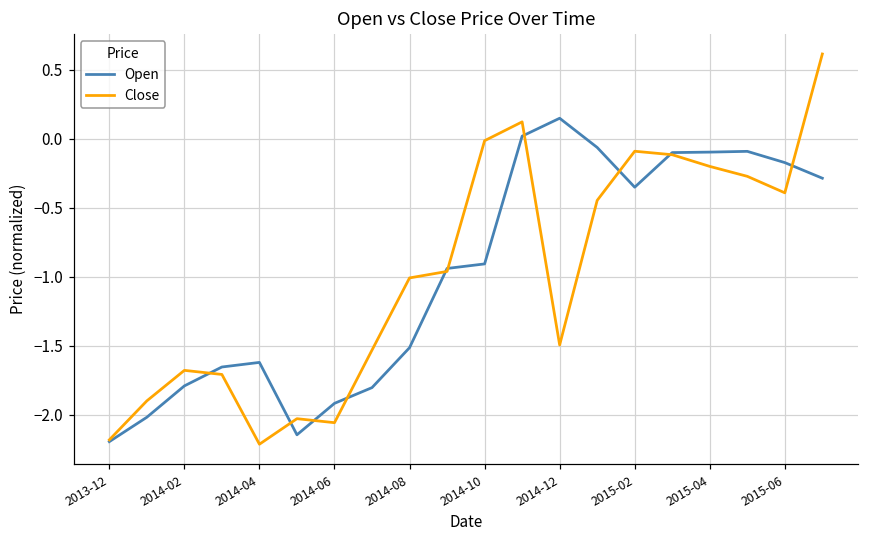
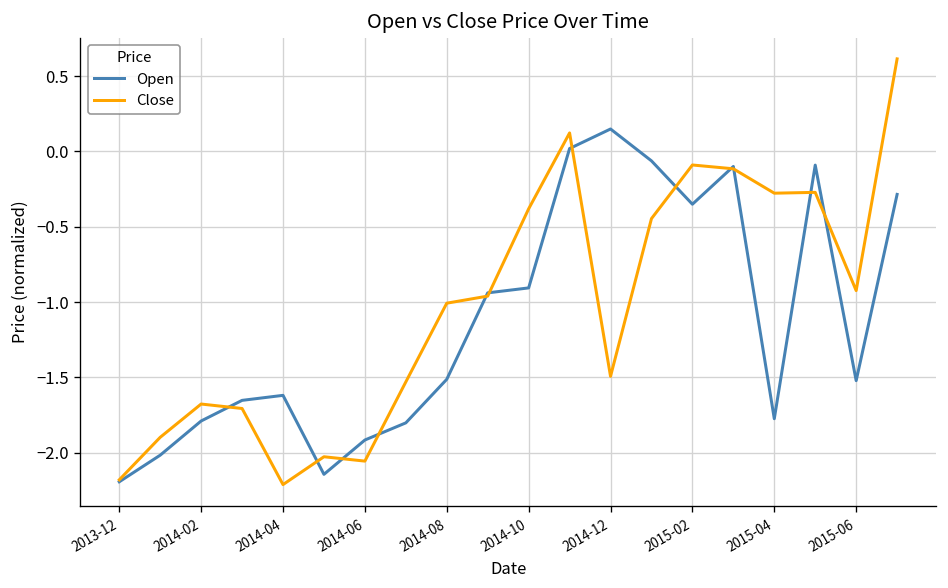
  {
    "Open": {
      "2014-02": -1.79,
      "2014-04": -1.62,
      "2014-06": -1.92,
      "2014-08": -1.51,
      "2014-10": -0.91,
      "2014-12": 0.15,
      "2015-02": -0.35,
-     "2015-04": -0.10,
-     "2015-06": -0.17
+     "2015-04": -1.77,
+     "2015-06": -1.52
    },
    "Close": {
      "2014-02": -1.68,
      "2014-04": -2.21,
      "2014-06": -2.06,
      "2014-08": -1.01,
-     "2014-10": -0.01,
+     "2014-10": -0.38,
      "2014-12": -1.49,
      "2015-02": -0.09,
-     "2015-04": -0.20,
-     "2015-06": -0.39
+     "2015-04": -0.28,
+     "2015-06": -0.92
    }
  }
